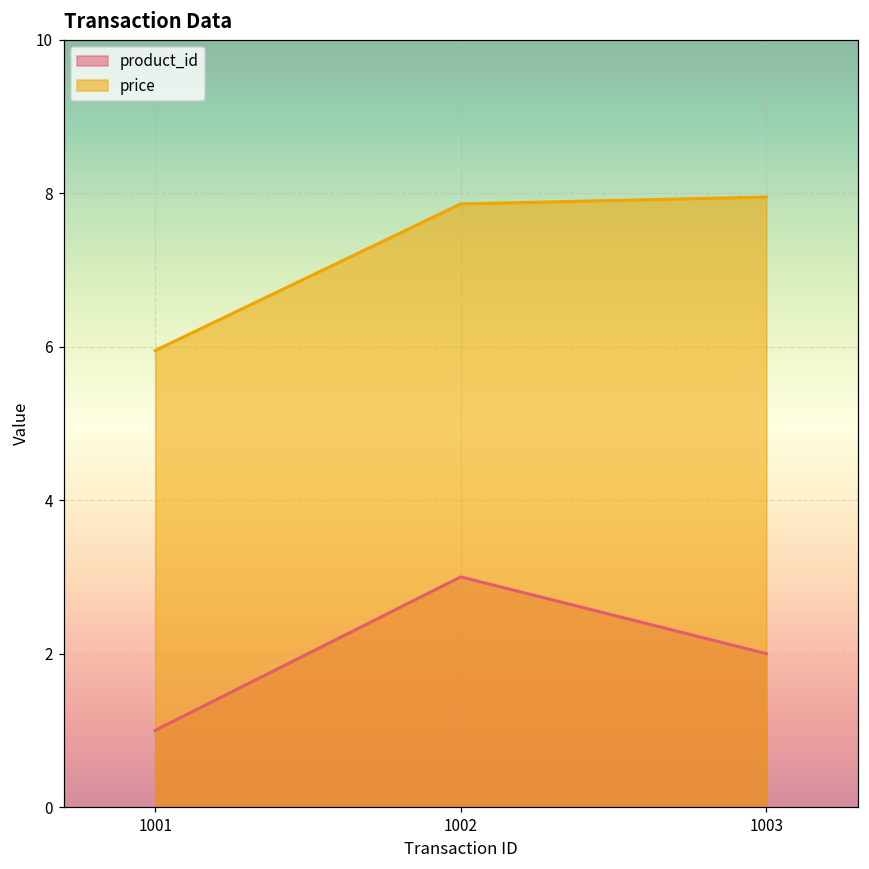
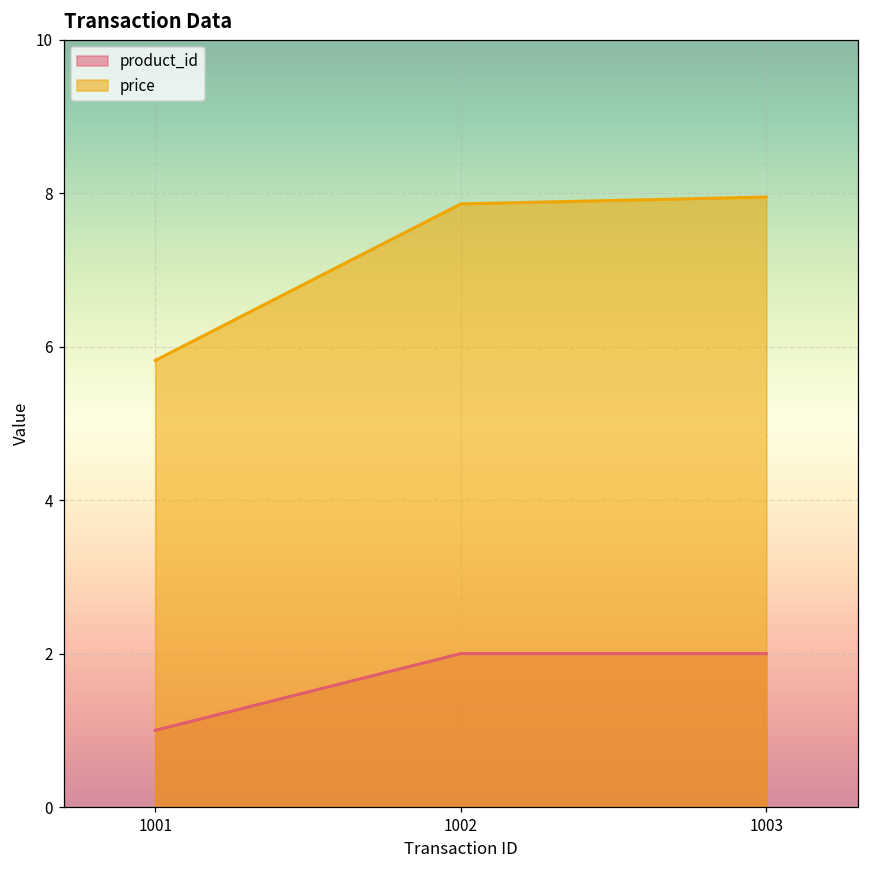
  {
    "product_id": {
      "1001": 1,
-     "1002": 3,
+     "1002": 2,
      "1003": 2
    },
    "price": {
-     "1001": 6.0,
+     "1001": 5.8,
      "1002": 7.9,
      "1003": 8.0
    }
  }
